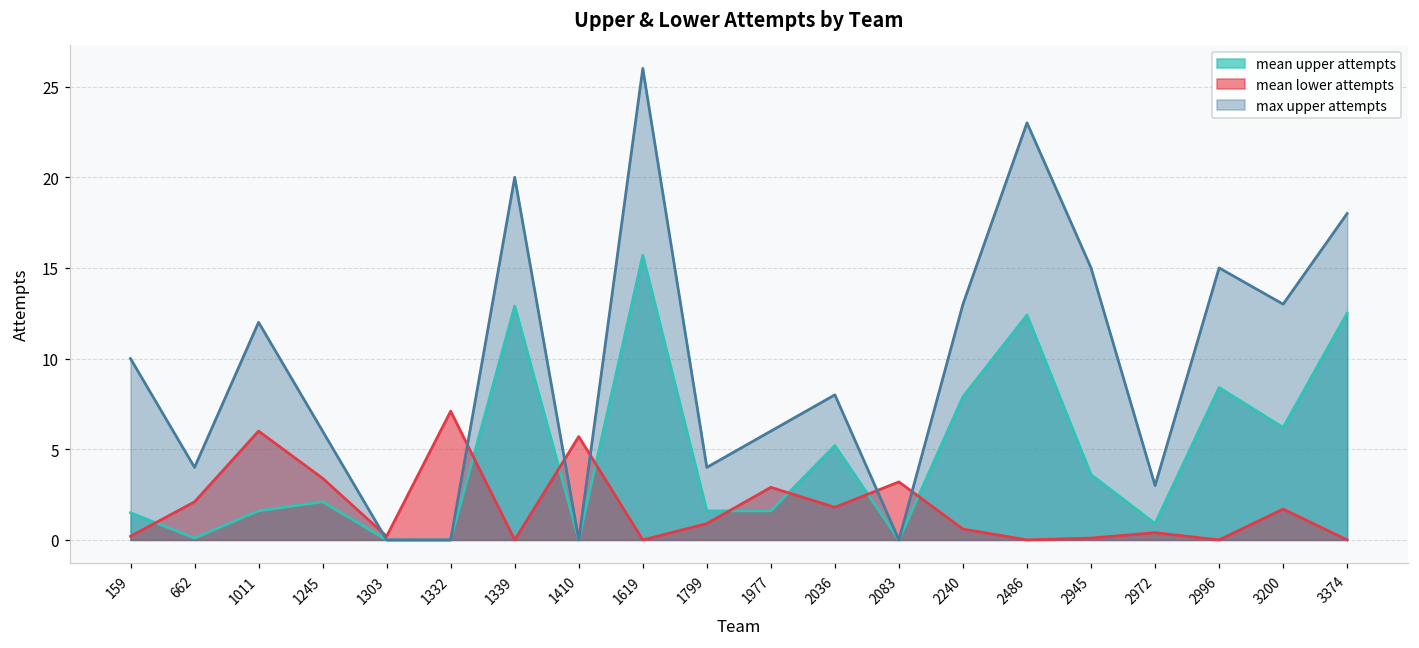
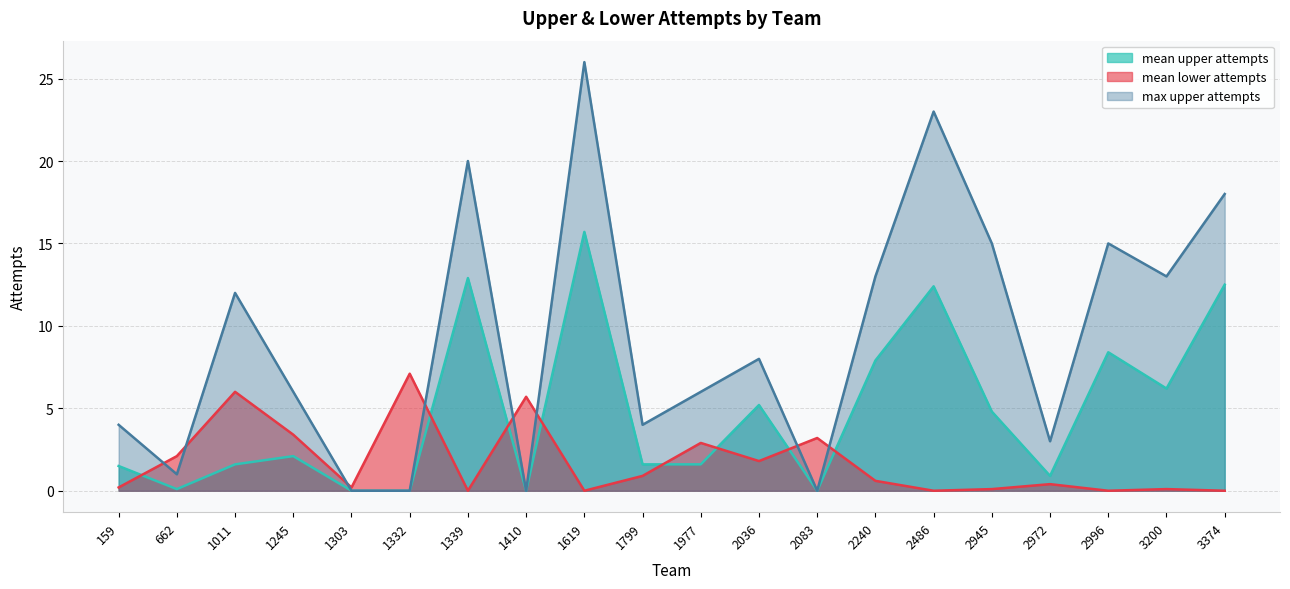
  {
    "mean upper attempts": {
      "159": 1.5,
      "662": 0.1,
      "1011": 1.6,
      "1245": 2.1,
      "1339": 12.9,
      "1619": 15.7,
      "1799": 1.6,
      "1977": 1.6,
      "2036": 5.2,
      "2240": 7.9,
      "2486": 12.4,
-     "2945": 3.6,
+     "2945": 4.8,
      "2972": 0.9,
      "2996": 8.4,
      "3200": 6.2,
      "3374": 12.5
    },
    "mean lower attempts": {
      "159": 0.2,
      "662": 2.1,
      "1011": 6.0,
      "1245": 3.4,
      "1303": 0.2,
      "1332": 7.1,
      "1339": 0.0,
      "1410": 5.7,
      "1619": 0.0,
      "1799": 0.9,
      "1977": 2.9,
      "2036": 1.8,
      "2083": 3.2,
      "2240": 0.6,
      "2486": 0.0,
      "2945": 0.1,
      "2972": 0.4,
      "2996": 0.0,
-     "3200": 1.7,
+     "3200": 0.1,
      "3374": 0.0
    },
    "max upper attempts": {
-     "159": 10,
-     "662": 4,
+     "159": 4,
+     "662": 1,
      "1011": 12,
      "1245": 6,
      "1339": 20,
      "1619": 26,
      "1799": 4,
      "1977": 6,
      "2036": 8,
      "2240": 13,
      "2486": 23,
      "2945": 15,
      "2972": 3,
      "2996": 15,
      "3200": 13,
      "3374": 18
    }
  }
